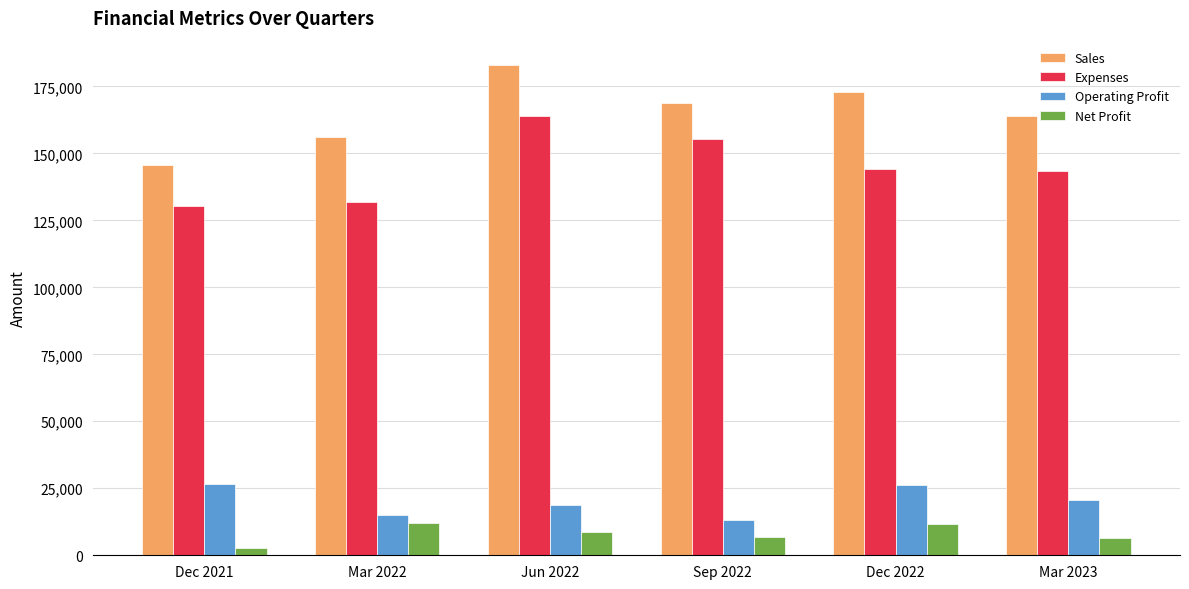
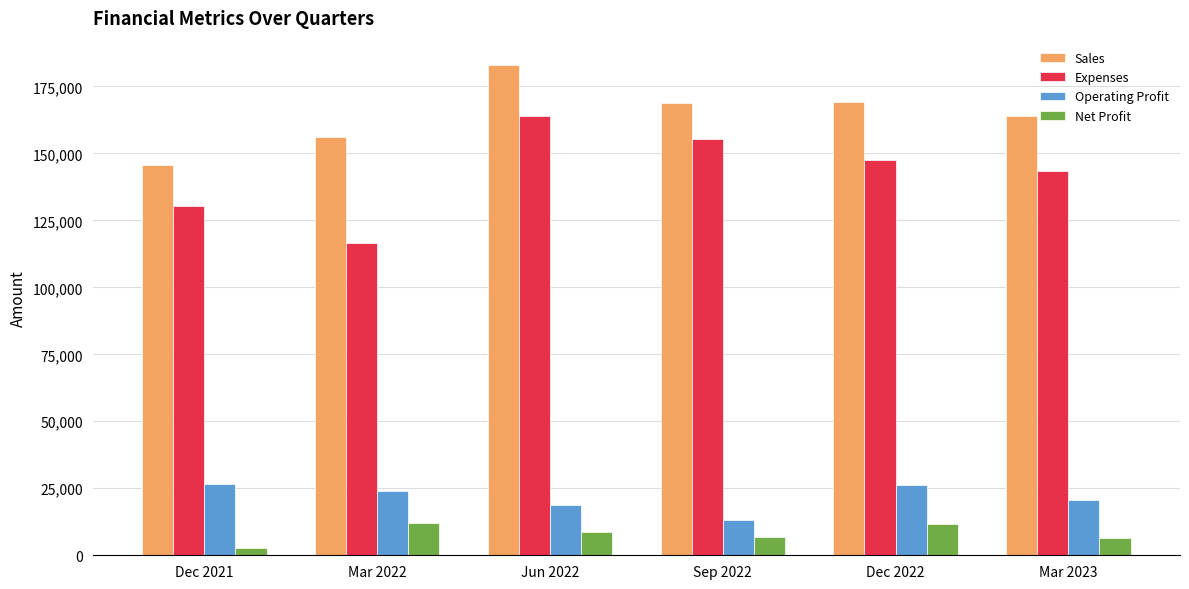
  {
    "Sales": {
      "Dec 2021": "146,000",
      "Mar 2022": "156,000",
      "Jun 2022": "183,000",
      "Sep 2022": "169,000",
-     "Dec 2022": "173,000",
+     "Dec 2022": "169,000",
      "Mar 2023": "164,000"
    },
    "Expenses": {
      "Dec 2021": "130,000",
-     "Mar 2022": "132,000",
+     "Mar 2022": "117,000",
      "Jun 2022": "164,000",
      "Sep 2022": "155,000",
-     "Dec 2022": "144,000",
+     "Dec 2022": "147,000",
      "Mar 2023": "144,000"
    },
    "Operating Profit": {
      "Dec 2021": "27,000",
-     "Mar 2022": "15,000",
+     "Mar 2022": "24,000",
      "Jun 2022": "19,000",
      "Sep 2022": "13,000",
      "Dec 2022": "26,000",
      "Mar 2023": "21,000"
    },
    "Net Profit": {
      "Dec 2021": "3,000",
      "Mar 2022": "12,000",
      "Jun 2022": "9,000",
      "Sep 2022": "7,000",
      "Dec 2022": "12,000",
      "Mar 2023": "6,000"
    }
  }
